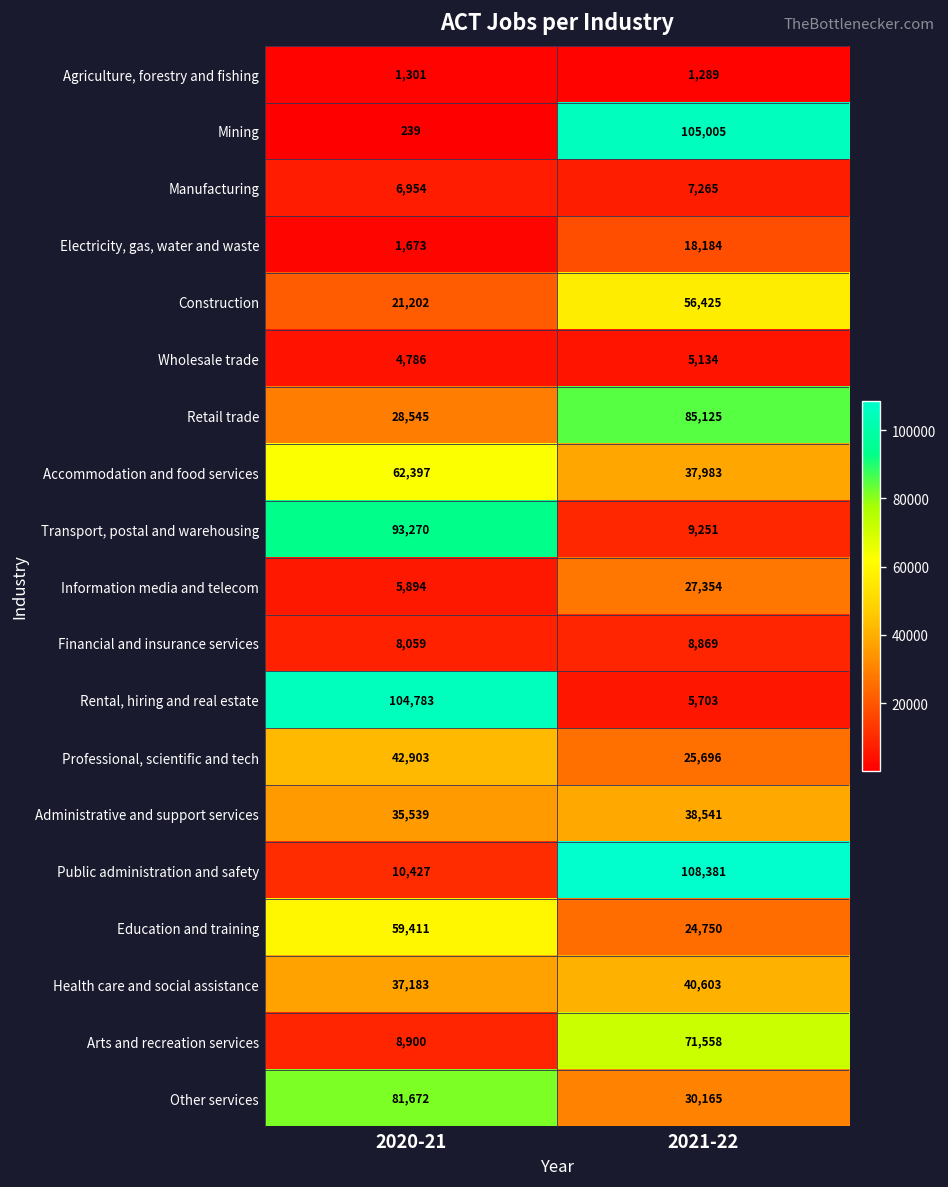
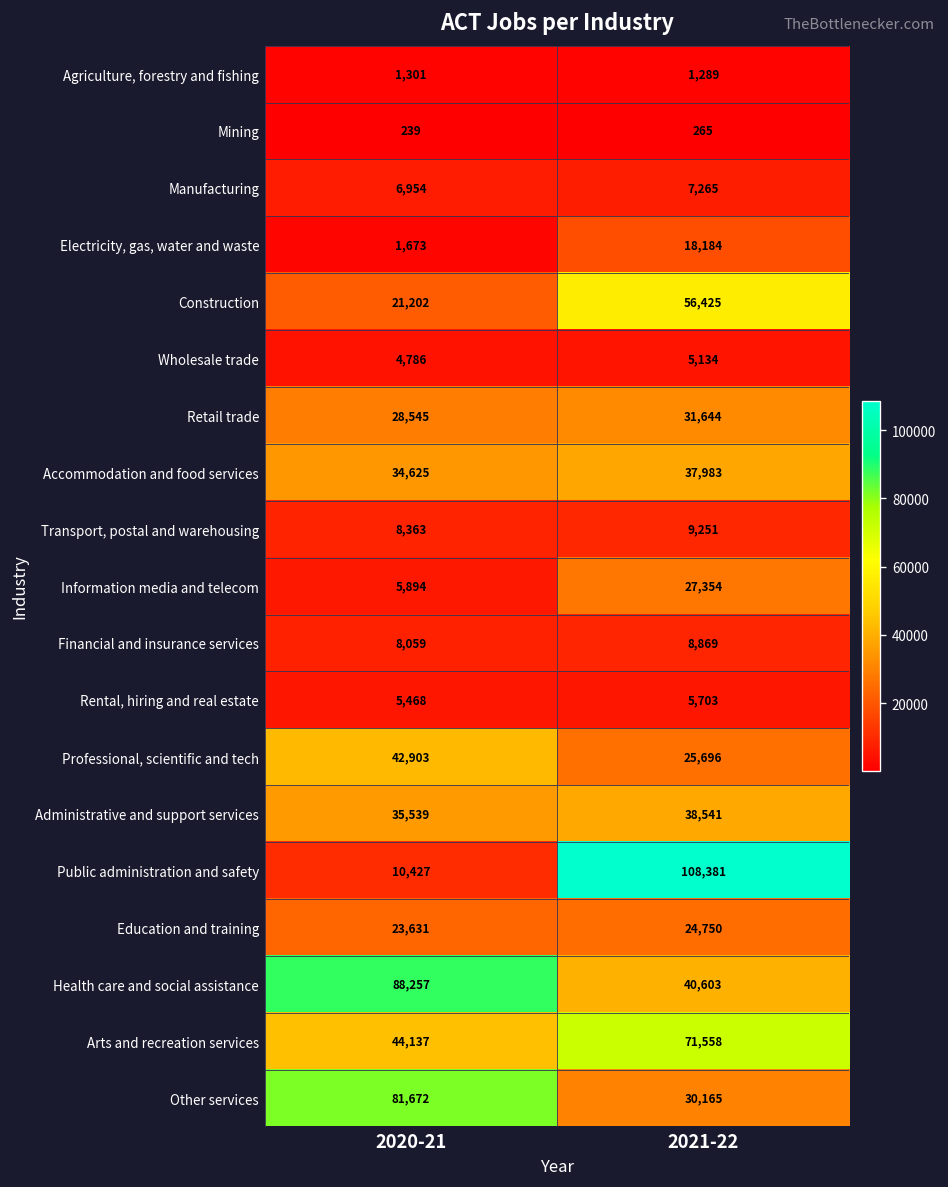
  {
    "Agriculture, forestry and fishing": {
      "2020-21": "1,301",
      "2021-22": "1,289"
    },
    "Mining": {
      "2020-21": "239",
-     "2021-22": "105,005"
+     "2021-22": "265"
    },
    "Manufacturing": {
      "2020-21": "6,954",
      "2021-22": "7,265"
    },
    "Electricity, gas, water and waste": {
      "2020-21": "1,673",
      "2021-22": "18,184"
    },
    "Construction": {
      "2020-21": "21,202",
      "2021-22": "56,425"
    },
    "Wholesale trade": {
      "2020-21": "4,786",
      "2021-22": "5,134"
    },
    "Retail trade": {
      "2020-21": "28,545",
-     "2021-22": "85,125"
+     "2021-22": "31,644"
    },
    "Accommodation and food services": {
-     "2020-21": "62,397",
+     "2020-21": "34,625",
      "2021-22": "37,983"
    },
    "Transport, postal and warehousing": {
-     "2020-21": "93,270",
+     "2020-21": "8,363",
      "2021-22": "9,251"
    },
    "Information media and telecom": {
      "2020-21": "5,894",
      "2021-22": "27,354"
    },
    "Financial and insurance services": {
      "2020-21": "8,059",
      "2021-22": "8,869"
    },
    "Rental, hiring and real estate": {
-     "2020-21": "104,783",
+     "2020-21": "5,468",
      "2021-22": "5,703"
    },
    "Professional, scientific and tech": {
      "2020-21": "42,903",
      "2021-22": "25,696"
    },
    "Administrative and support services": {
      "2020-21": "35,539",
      "2021-22": "38,541"
    },
    "Public administration and safety": {
      "2020-21": "10,427",
      "2021-22": "108,381"
    },
    "Education and training": {
-     "2020-21": "59,411",
+     "2020-21": "23,631",
      "2021-22": "24,750"
    },
    "Health care and social assistance": {
-     "2020-21": "37,183",
+     "2020-21": "88,257",
      "2021-22": "40,603"
    },
    "Arts and recreation services": {
-     "2020-21": "8,900",
+     "2020-21": "44,137",
      "2021-22": "71,558"
    },
    "Other services": {
      "2020-21": "81,672",
      "2021-22": "30,165"
    }
  }
